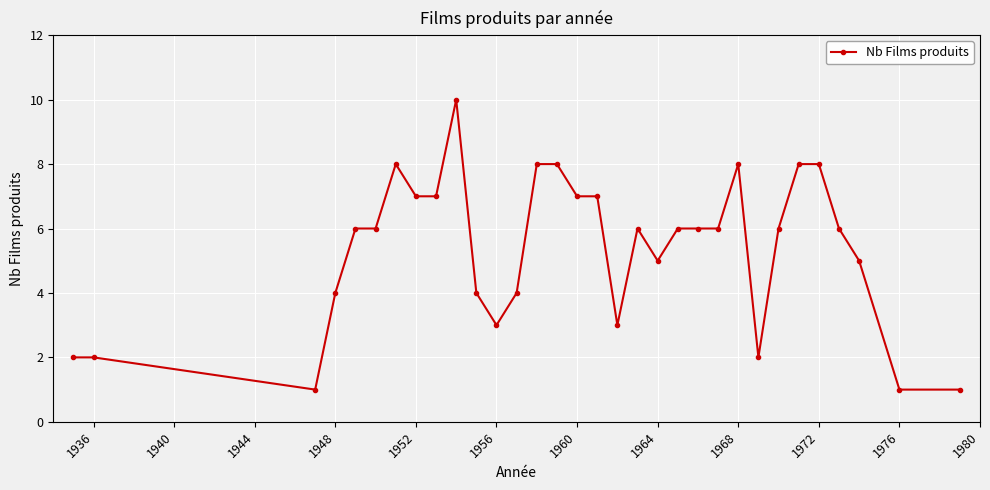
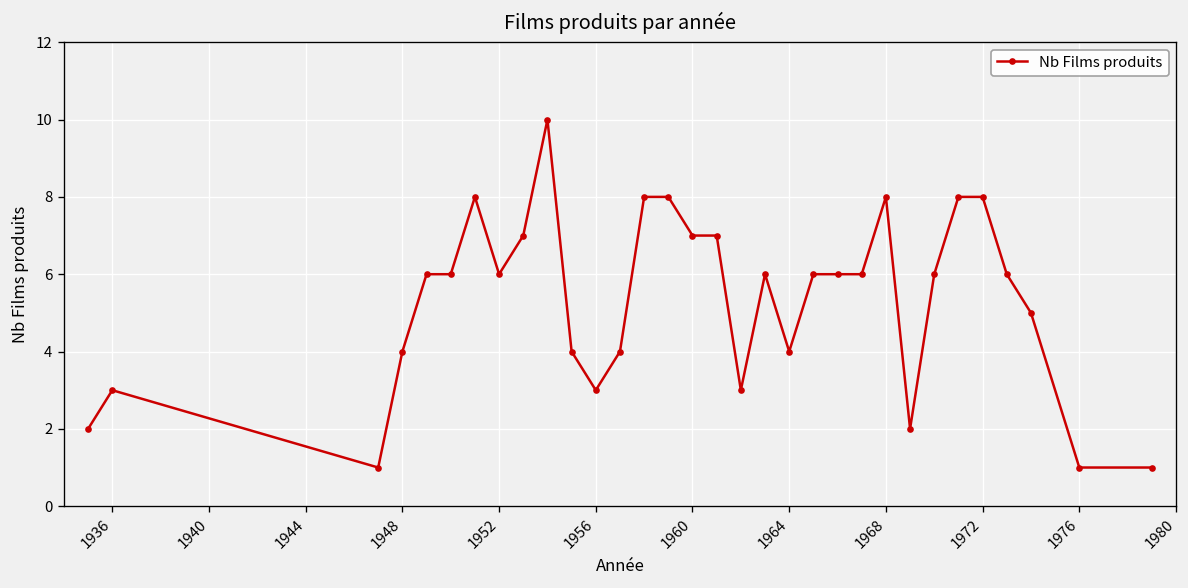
  {
-   "1936": 2,
+   "1936": 3,
    "1948": 4,
-   "1952": 7,
+   "1952": 6,
    "1956": 3,
    "1960": 7,
-   "1964": 5,
+   "1964": 4,
    "1968": 8,
    "1972": 8,
    "1976": 1
  }
